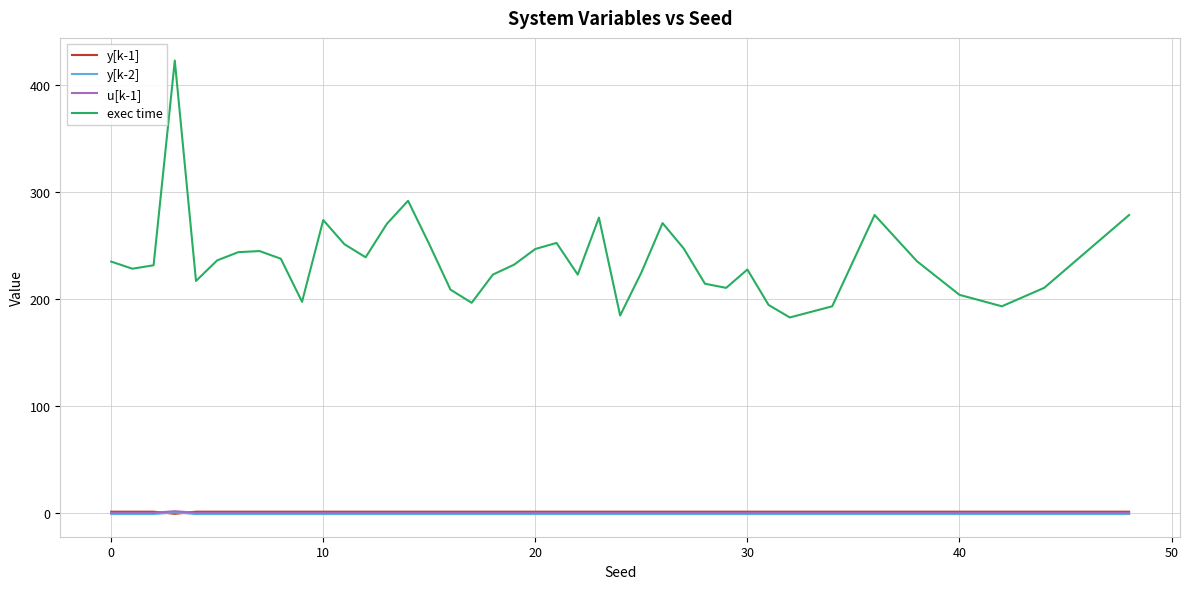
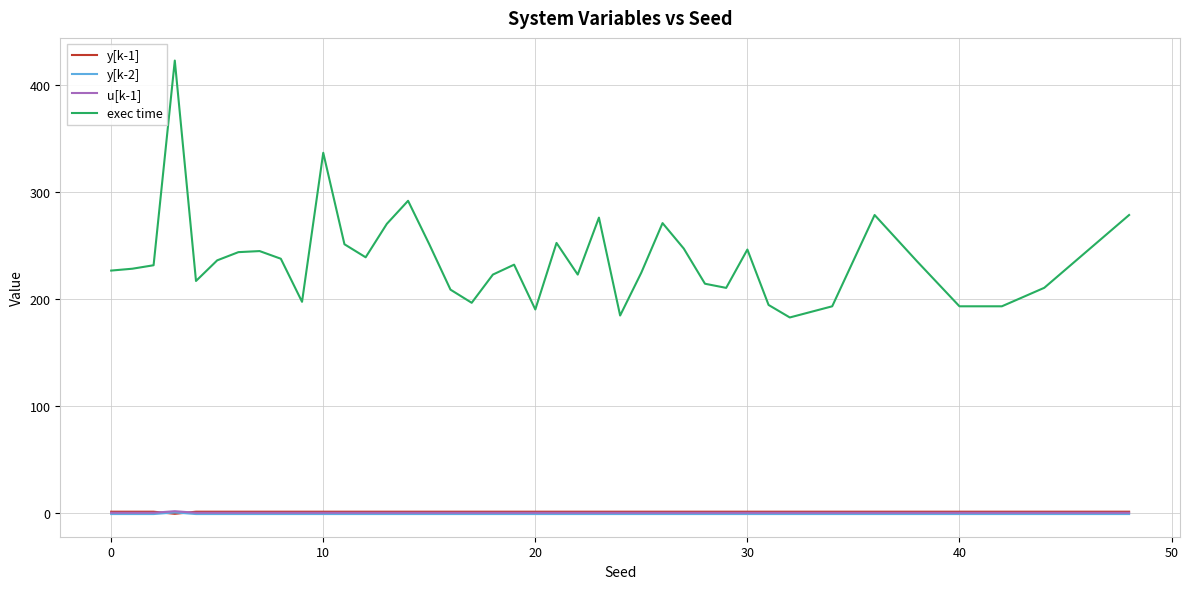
  {
    "exec time": {
-     "0": 235,
-     "10": 274,
-     "20": 247,
-     "30": 228,
-     "40": 204
+     "0": 227,
+     "10": 337,
+     "20": 190,
+     "30": 247,
+     "40": 193
    }
  }
